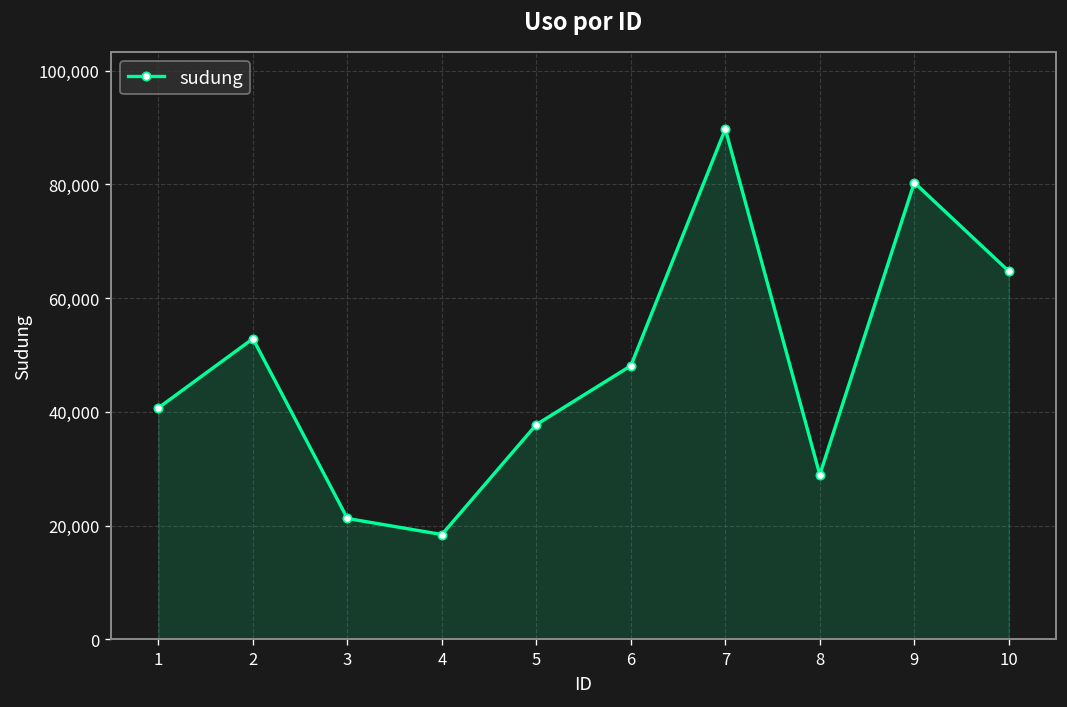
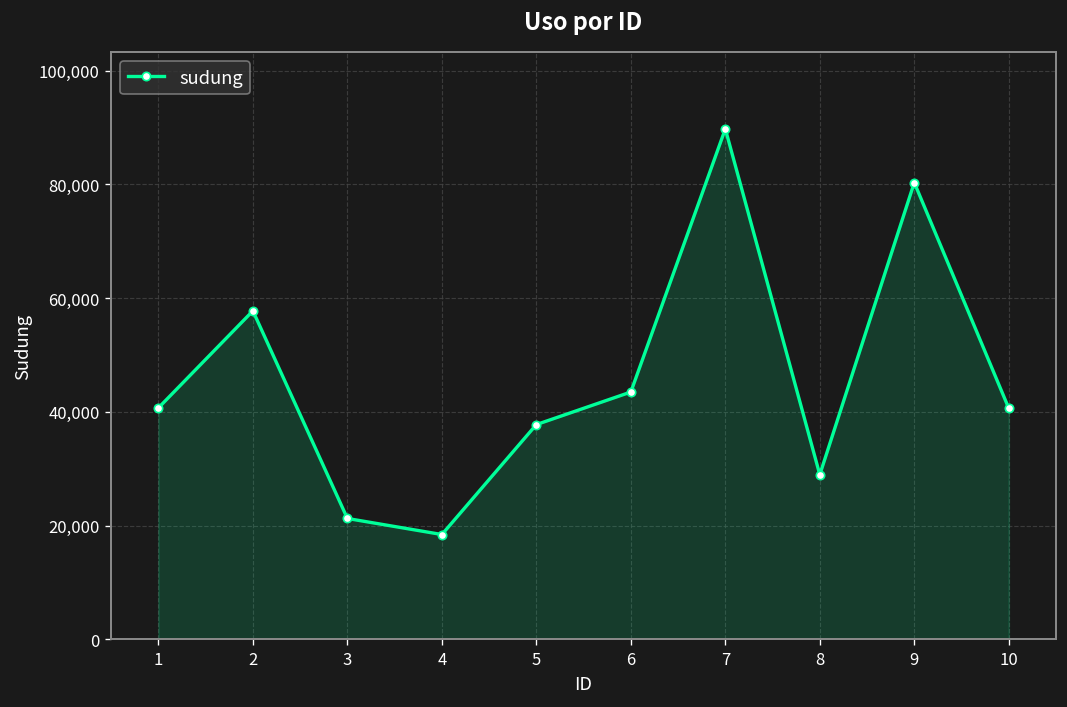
  {
    "1": "41,000",
-   "2": "53,000",
+   "2": "58,000",
    "3": "21,000",
    "4": "18,000",
    "5": "38,000",
-   "6": "48,000",
+   "6": "43,000",
    "7": "90,000",
    "8": "29,000",
    "9": "80,000",
-   "10": "65,000"
+   "10": "41,000"
  }
